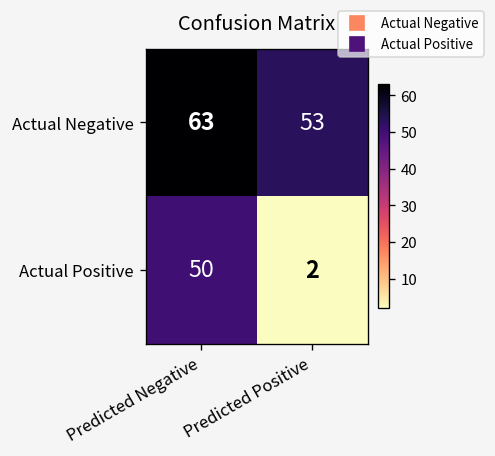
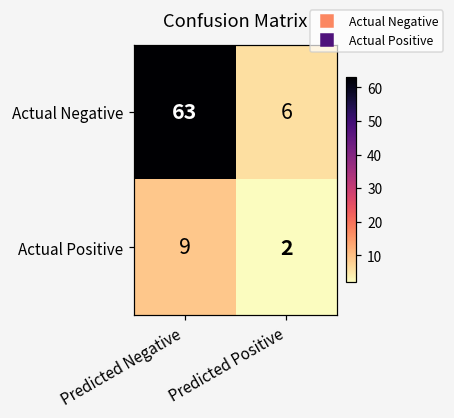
  {
    "Actual Negative": {
      "Predicted Negative": 63,
-     "Predicted Positive": 53
+     "Predicted Positive": 6
    },
    "Actual Positive": {
-     "Predicted Negative": 50,
+     "Predicted Negative": 9,
      "Predicted Positive": 2
    }
  }
